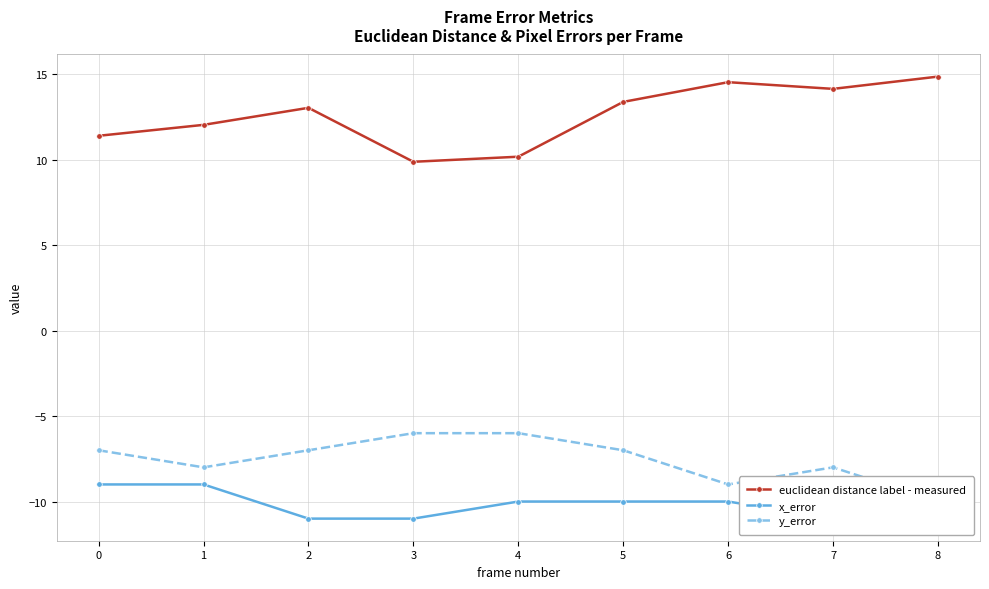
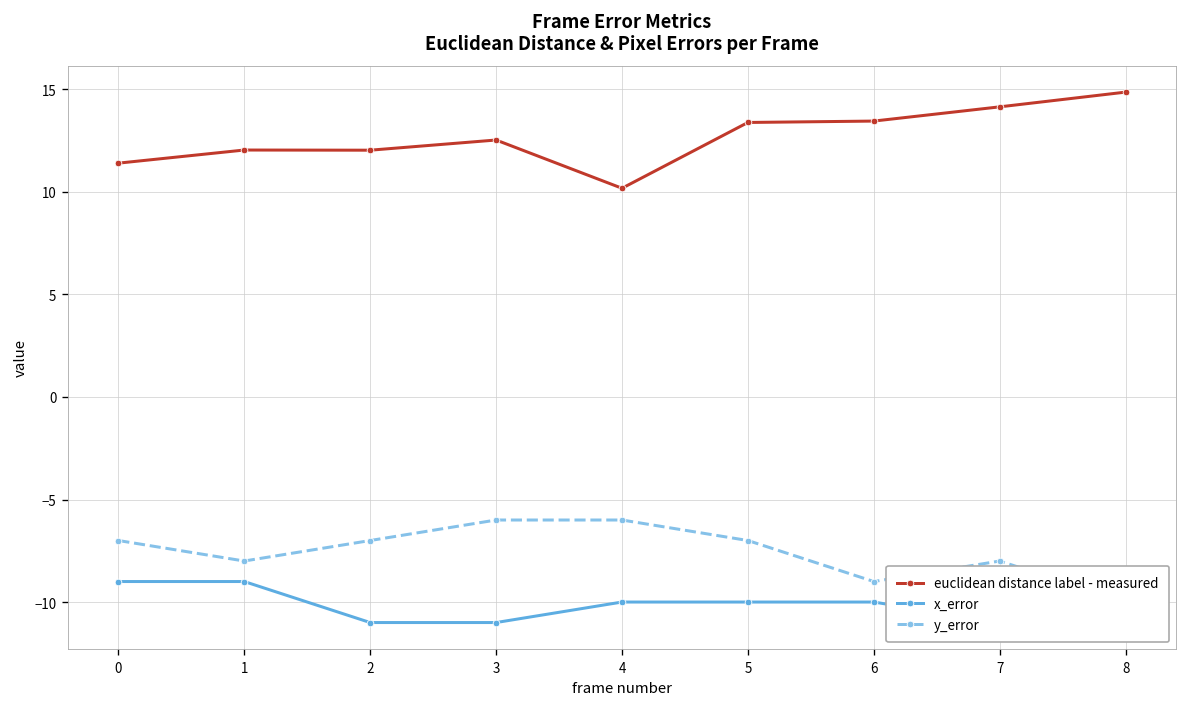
  {
    "euclidean distance label - measured": {
      "0": 11.4,
      "1": 12.0,
-     "2": 13.0,
-     "3": 9.9,
+     "2": 12.0,
+     "3": 12.5,
      "4": 10.2,
      "5": 13.4,
-     "6": 14.5,
+     "6": 13.5,
      "7": 14.1,
      "8": 14.9
    }
  }
